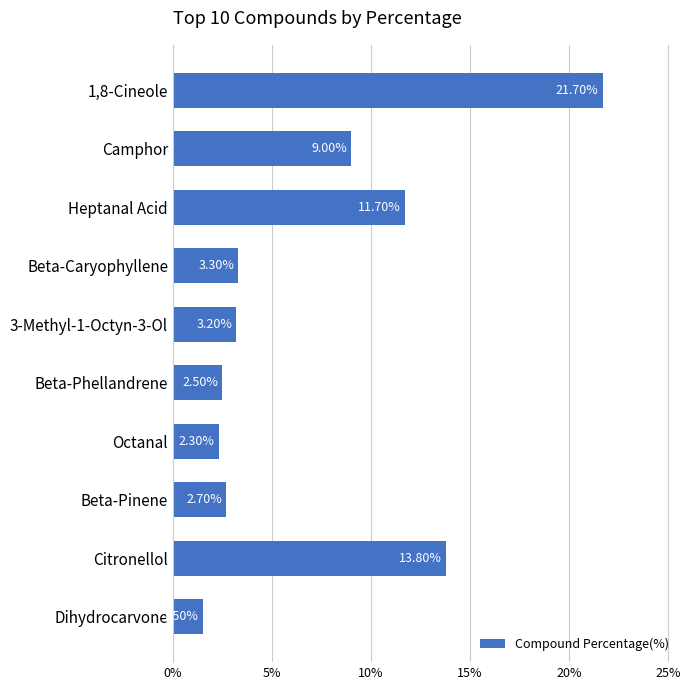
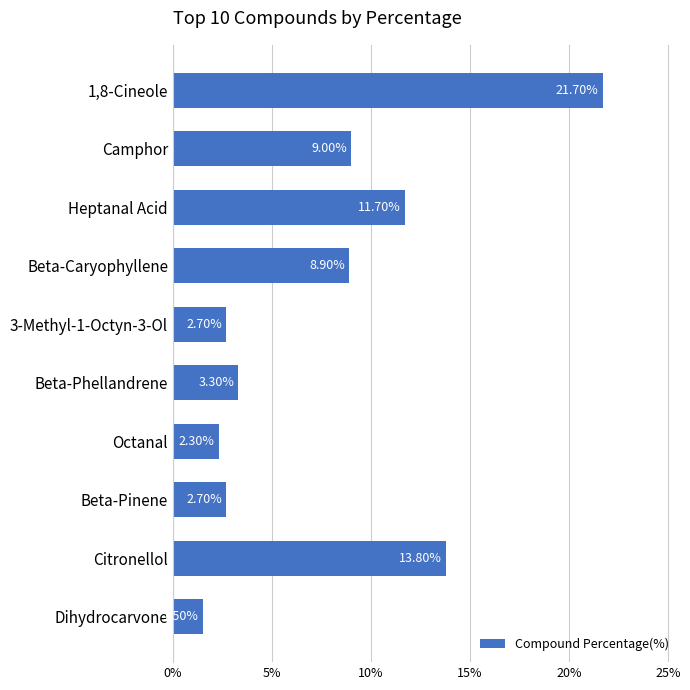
  {
    "1,8-Cineole": "21.70%",
    "Camphor": "9.00%",
    "Heptanal Acid": "11.70%",
-   "Beta-Caryophyllene": "3.30%",
-   "3-Methyl-1-Octyn-3-Ol": "3.20%",
-   "Beta-Phellandrene": "2.50%",
+   "Beta-Caryophyllene": "8.90%",
+   "3-Methyl-1-Octyn-3-Ol": "2.70%",
+   "Beta-Phellandrene": "3.30%",
    "Octanal": "2.30%",
    "Beta-Pinene": "2.70%",
    "Citronellol": "13.80%",
    "Dihydrocarvone": "1.50%"
  }
